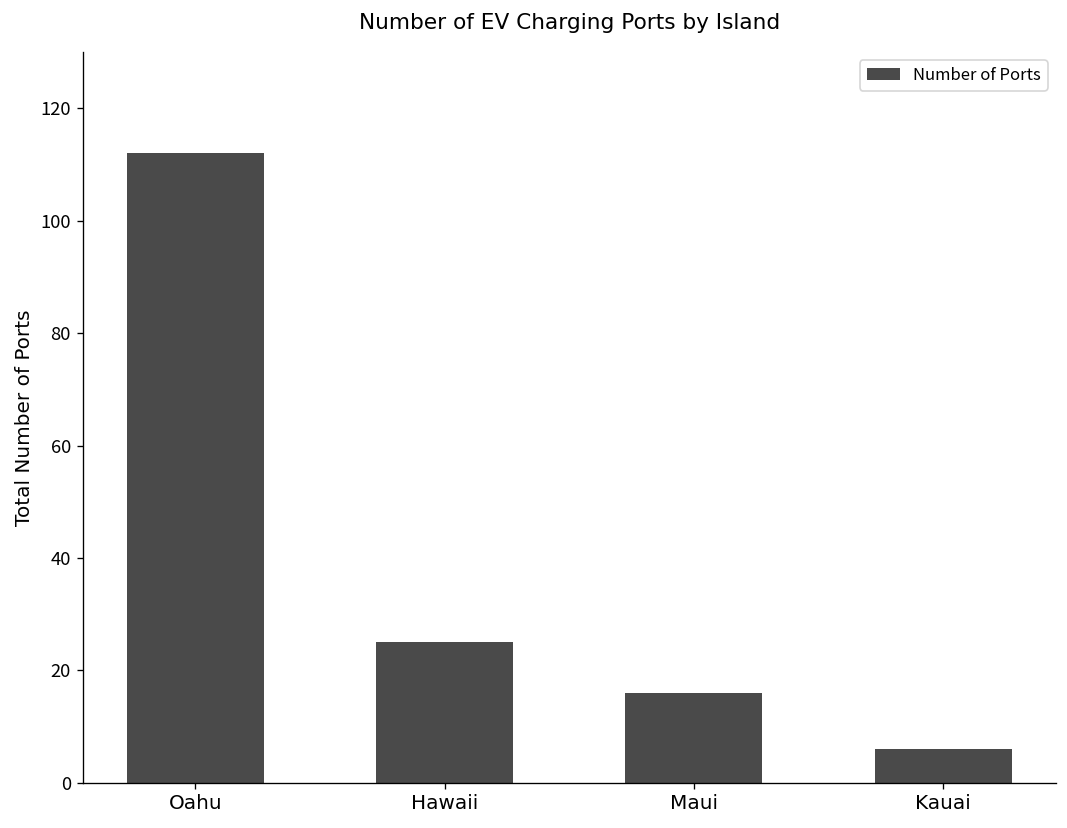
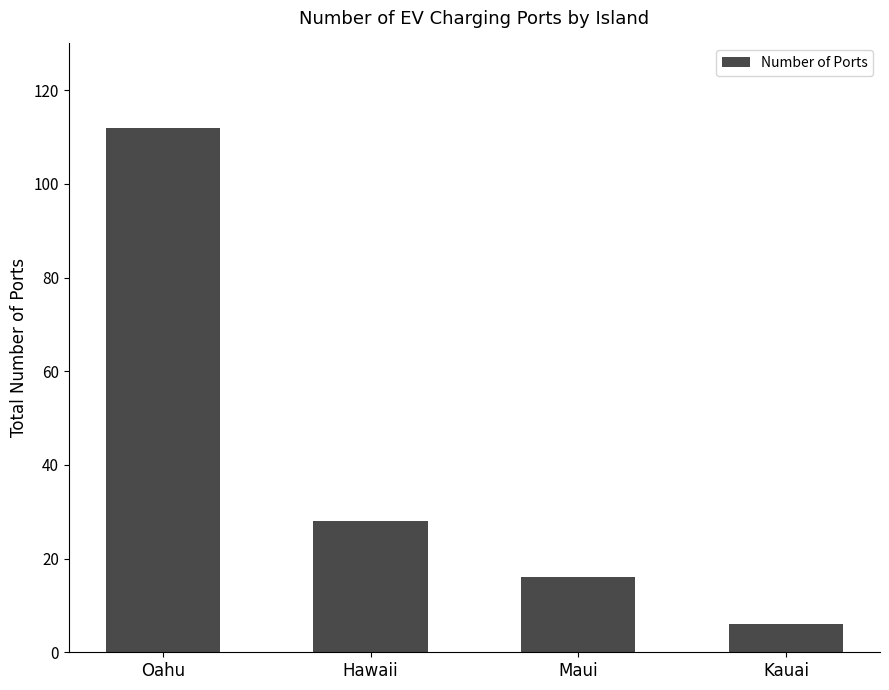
  {
    "Oahu": 112,
-   "Hawaii": 25,
+   "Hawaii": 28,
    "Maui": 16,
    "Kauai": 6
  }
